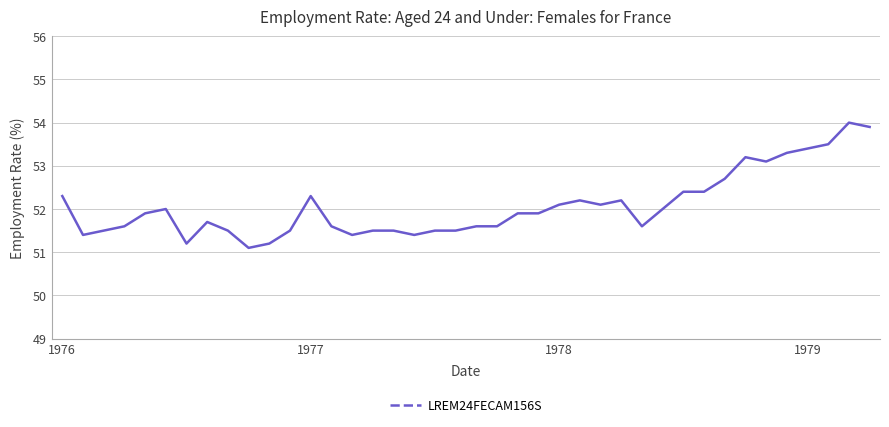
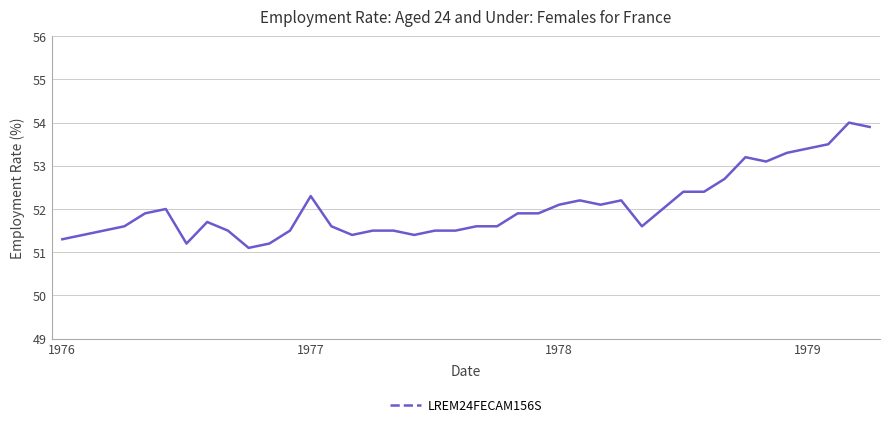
  {
-   "1976": 52.3,
+   "1976": 51.3,
    "1977": 52.3,
    "1978": 52.1,
    "1979": 53.4
  }
